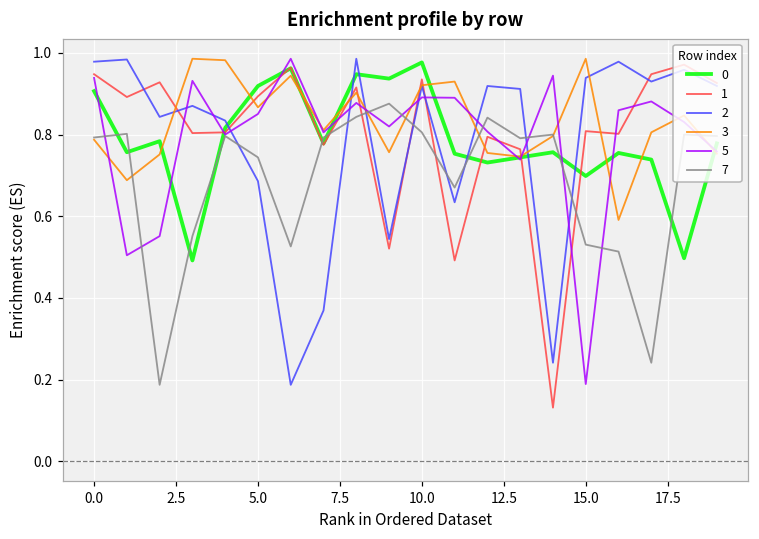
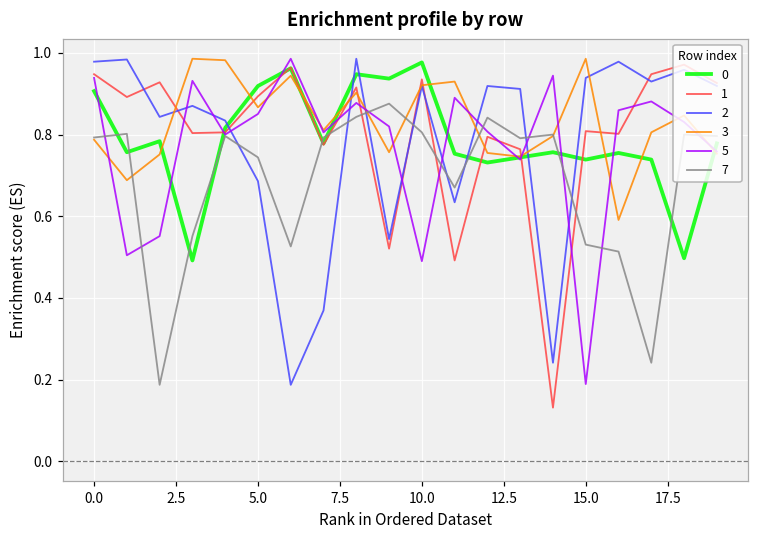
  {
    "0": {
      "0.0": 0.91,
      "5.0": 0.92,
      "10.0": 0.98,
-     "15.0": 0.70
+     "15.0": 0.74
    },
    "1": {
      "0.0": 0.95,
      "5.0": 0.89,
      "10.0": 0.94,
      "15.0": 0.81
    },
    "2": {
      "0.0": 0.98,
      "5.0": 0.69,
      "15.0": 0.94
    },
    "3": {
      "5.0": 0.87,
      "15.0": 0.99
    },
    "5": {
      "0.0": 0.94,
      "5.0": 0.85,
-     "10.0": 0.89,
+     "10.0": 0.49,
      "15.0": 0.19
    },
    "7": {
      "5.0": 0.74,
      "10.0": 0.81,
      "15.0": 0.53
    }
  }
